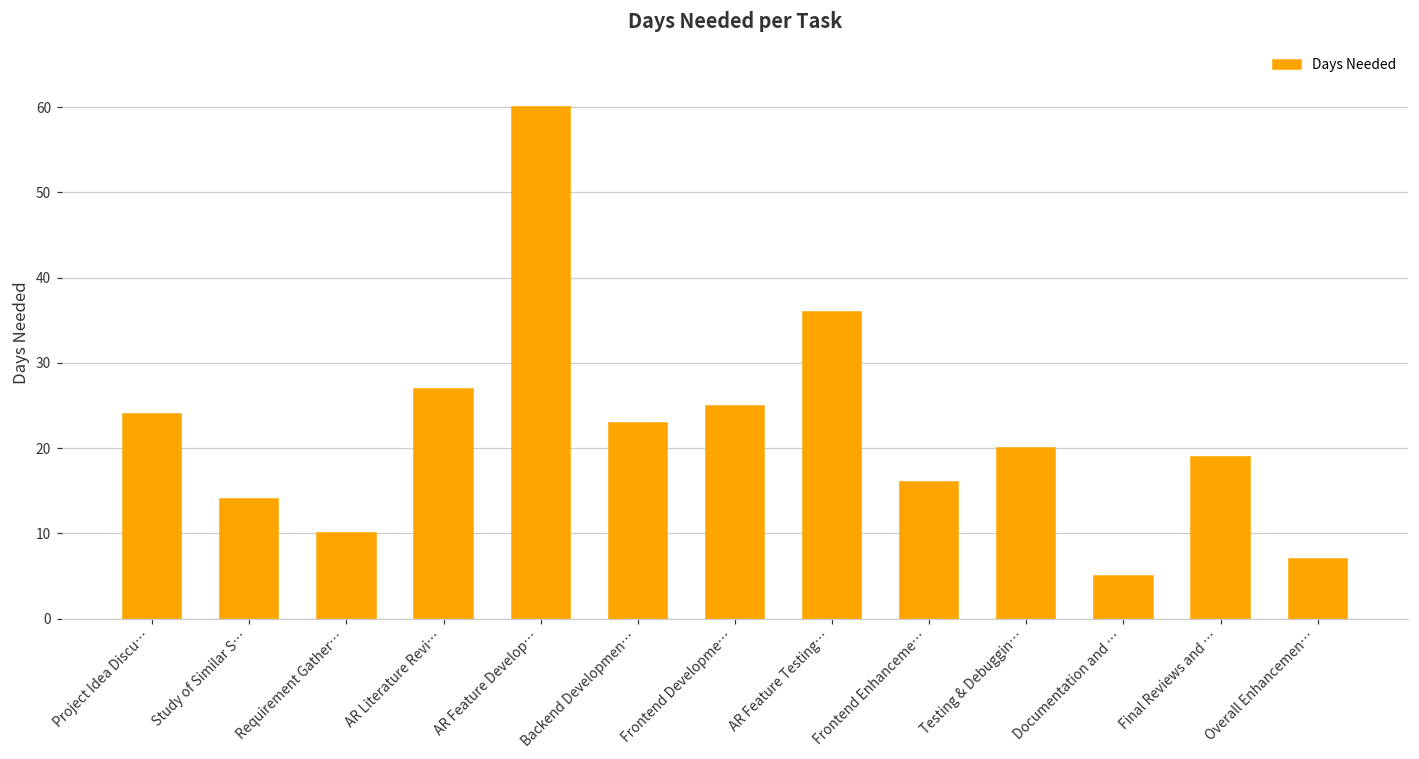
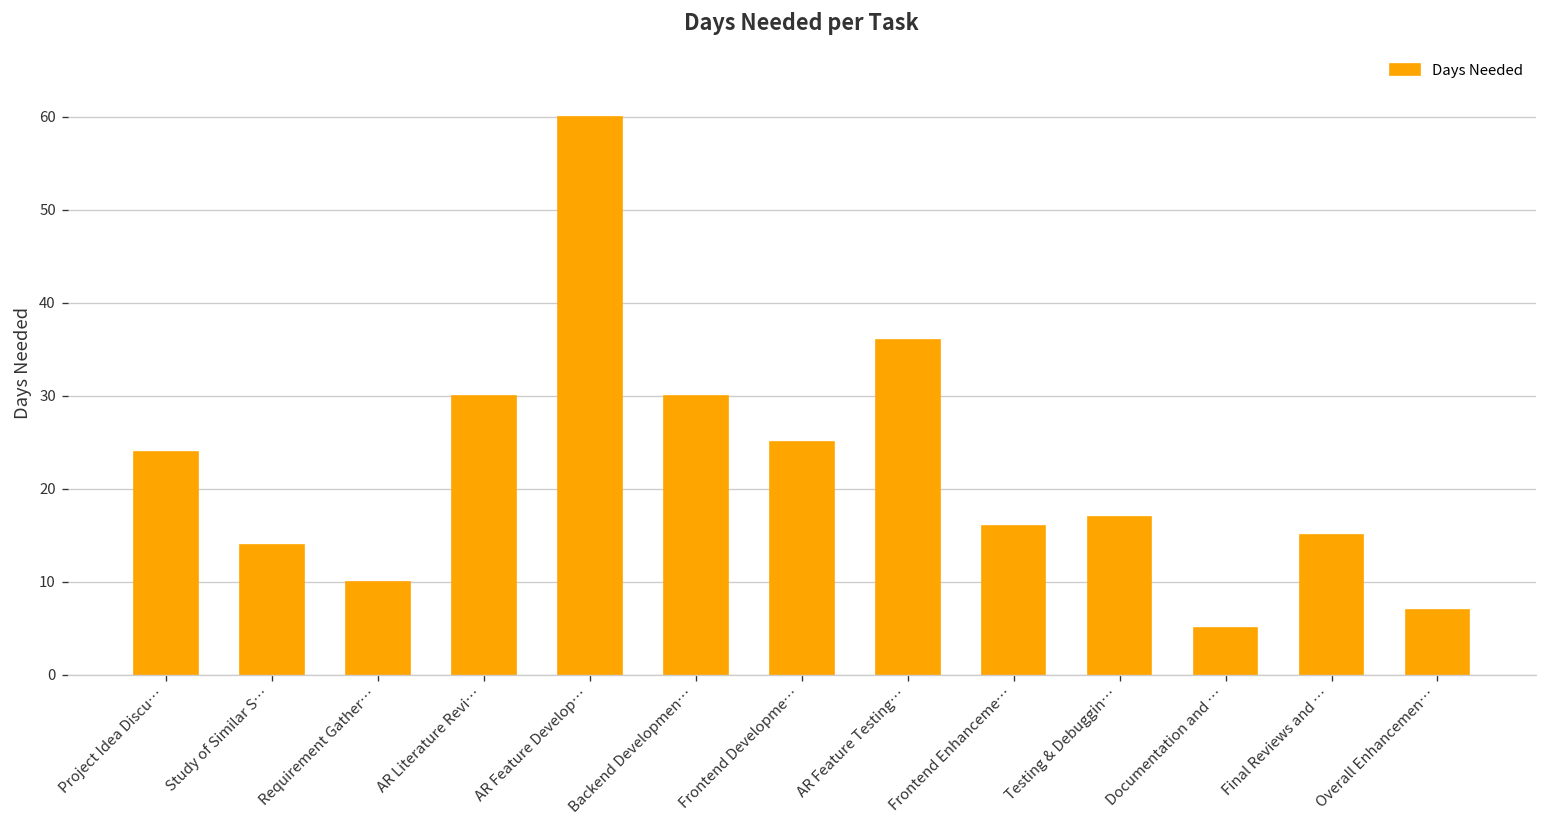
  {
    "Project Idea Discu…": 24,
    "Study of Similar S…": 14,
    "Requirement Gather…": 10,
-   "AR Literature Revi…": 27,
+   "AR Literature Revi…": 30,
    "AR Feature Develop…": 60,
-   "Backend Developmen…": 23,
+   "Backend Developmen…": 30,
    "Frontend Developme…": 25,
    "AR Feature Testing…": 36,
    "Frontend Enhanceme…": 16,
-   "Testing & Debuggin…": 20,
+   "Testing & Debuggin…": 17,
    "Documentation and …": 5,
-   "Final Reviews and …": 19,
+   "Final Reviews and …": 15,
    "Overall Enhancemen…": 7
  }
